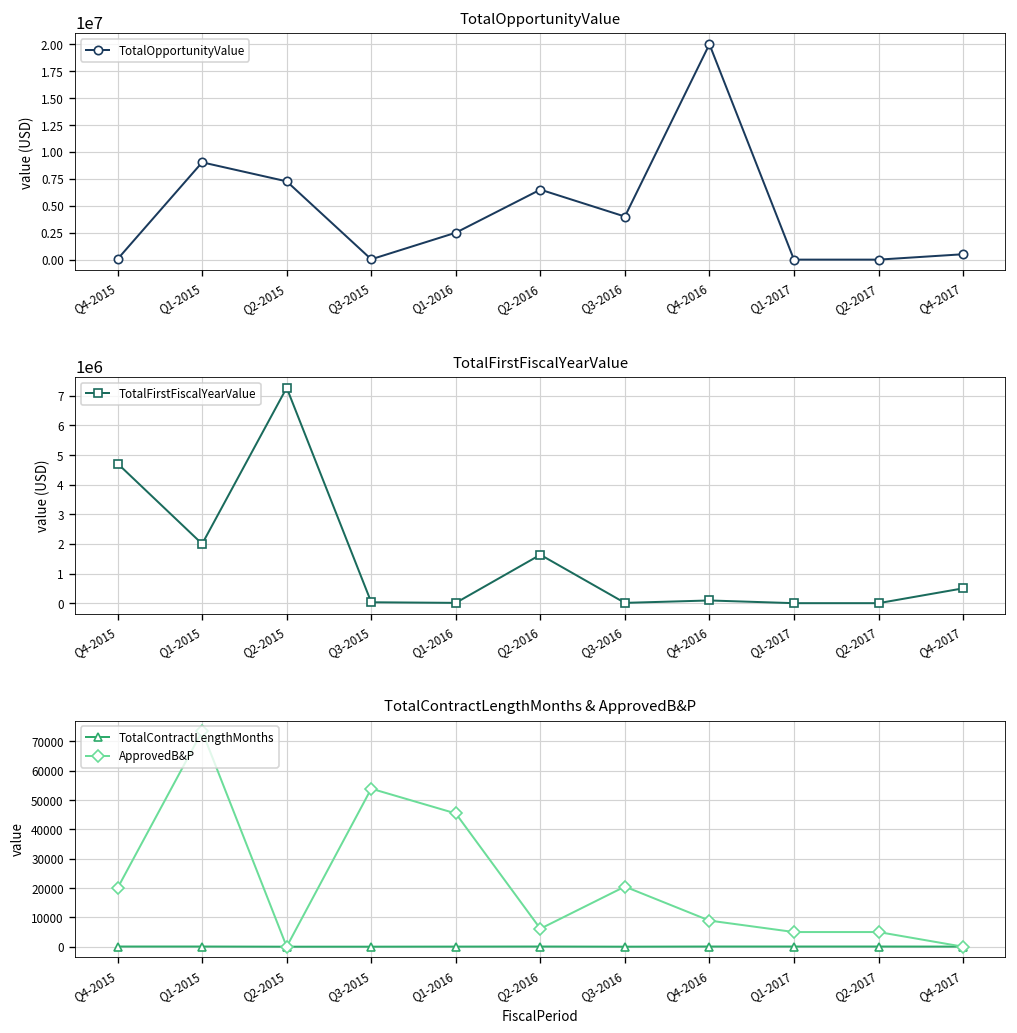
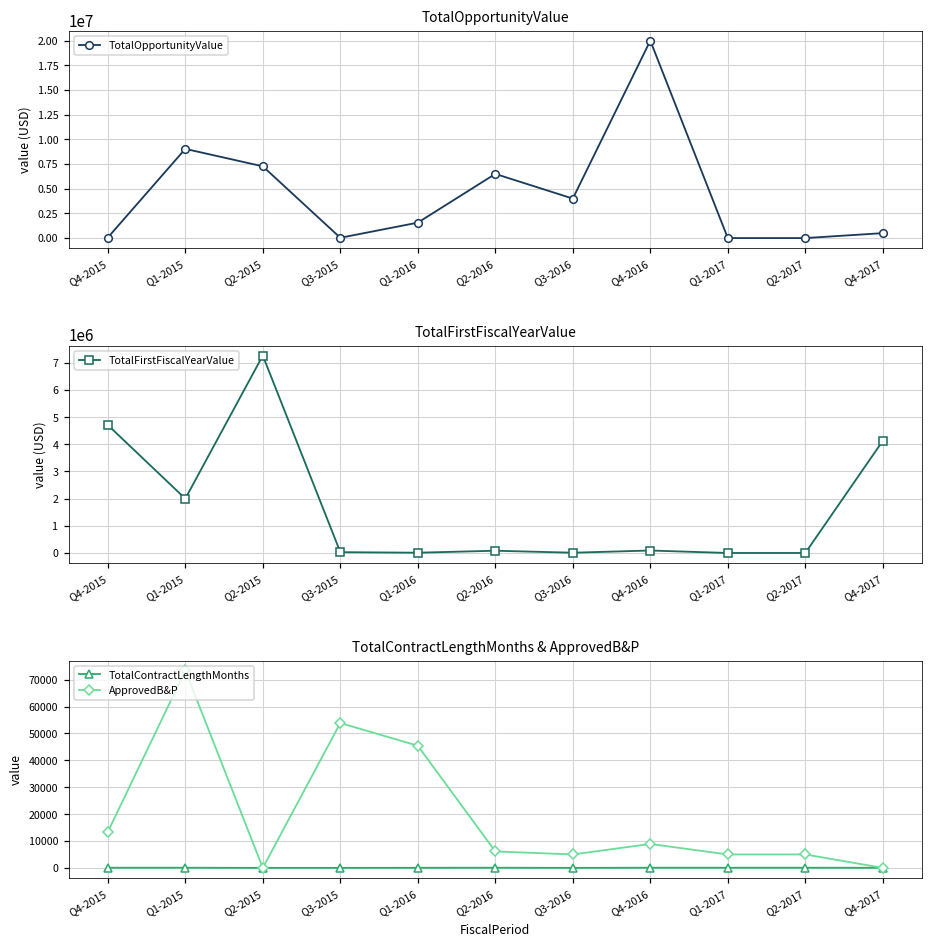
  {
    "TotalOpportunityValue": {
      "Q4-2015": 0,
      "Q1-2015": 9000000,
      "Q2-2015": 7000000,
      "Q3-2015": 0,
-     "Q1-2016": 3000000,
+     "Q1-2016": 2000000,
      "Q2-2016": 7000000,
      "Q3-2016": 4000000,
      "Q4-2016": 20000000,
      "Q1-2017": 0,
      "Q2-2017": 0,
      "Q4-2017": 1000000
    },
    "TotalFirstFiscalYearValue": {
      "Q4-2015": 4700000,
      "Q1-2015": 2000000,
      "Q2-2015": 7300000,
      "Q3-2015": 0,
      "Q1-2016": 0,
-     "Q2-2016": 1600000,
+     "Q2-2016": 100000,
      "Q3-2016": 0,
      "Q4-2016": 100000,
      "Q1-2017": 0,
      "Q2-2017": 0,
-     "Q4-2017": 500000
+     "Q4-2017": 4100000
    },
    "TotalContractLengthMonths & ApprovedB&P": {
      "TotalContractLengthMonths": {
        "Q4-2015": 0,
        "Q1-2015": 0,
        "Q3-2015": 0,
        "Q1-2016": 0,
        "Q2-2016": 0,
        "Q3-2016": 0,
        "Q4-2016": 0,
        "Q1-2017": 0,
        "Q2-2017": 0
      },
      "ApprovedB&P": {
-       "Q4-2015": 20000,
+       "Q4-2015": 13000,
        "Q3-2015": 54000,
        "Q1-2016": 45000,
        "Q2-2016": 6000,
-       "Q3-2016": 20000,
+       "Q3-2016": 5000,
        "Q4-2016": 9000,
        "Q1-2017": 5000,
        "Q2-2017": 5000
      }
    }
  }
